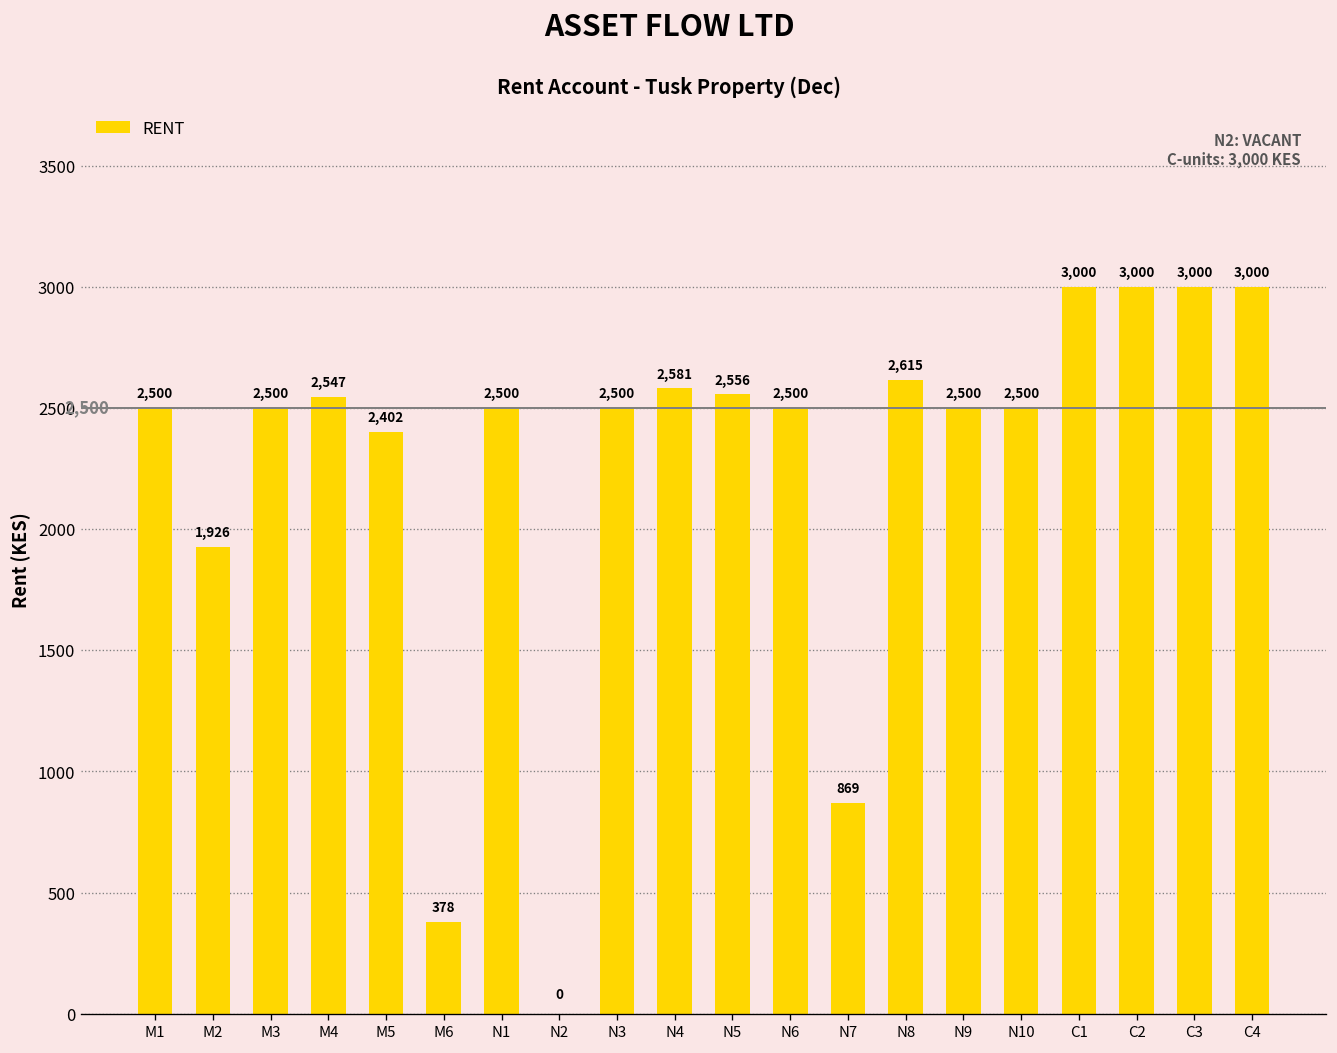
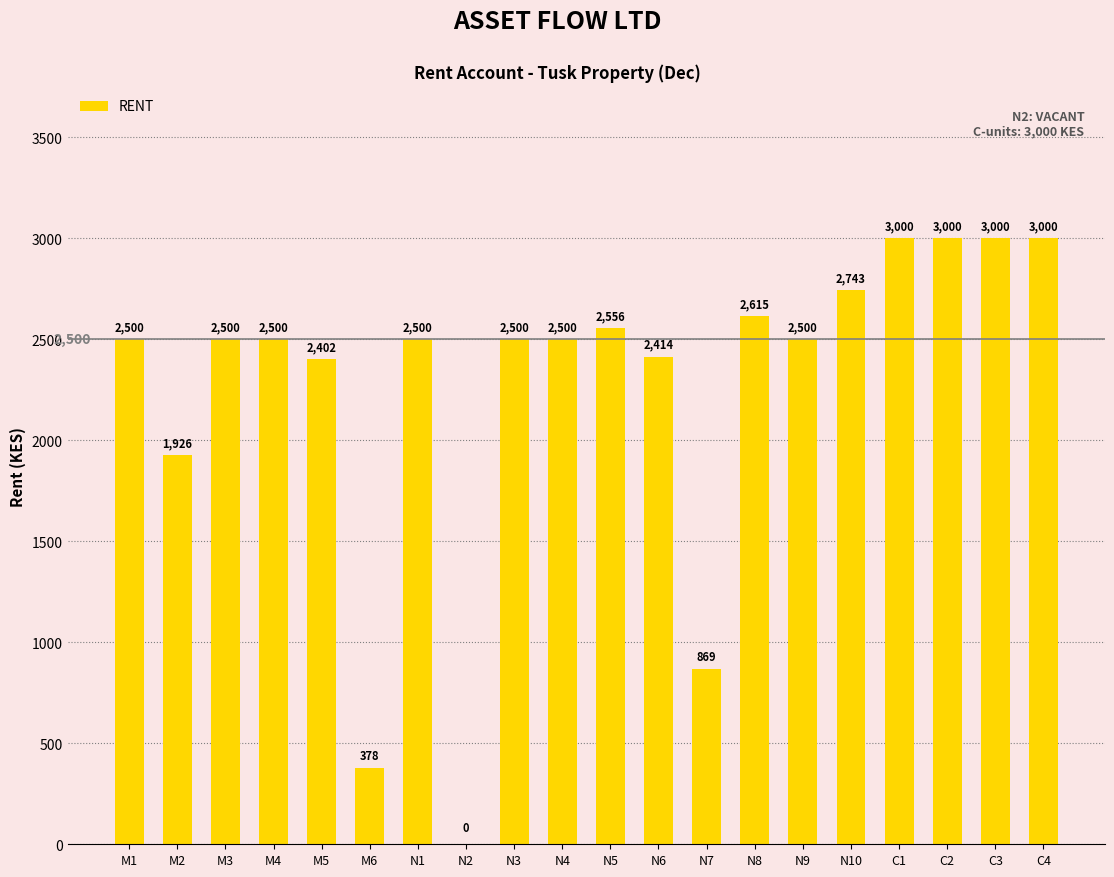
  {
    "M1": "2,500",
    "M2": "1,926",
    "M3": "2,500",
-   "M4": "2,547",
+   "M4": "2,500",
    "M5": "2,402",
    "M6": "378",
    "N1": "2,500",
    "N2": "0",
    "N3": "2,500",
-   "N4": "2,581",
+   "N4": "2,500",
    "N5": "2,556",
-   "N6": "2,500",
+   "N6": "2,414",
    "N7": "869",
    "N8": "2,615",
    "N9": "2,500",
-   "N10": "2,500",
+   "N10": "2,743",
    "C1": "3,000",
    "C2": "3,000",
    "C3": "3,000",
    "C4": "3,000"
  }
